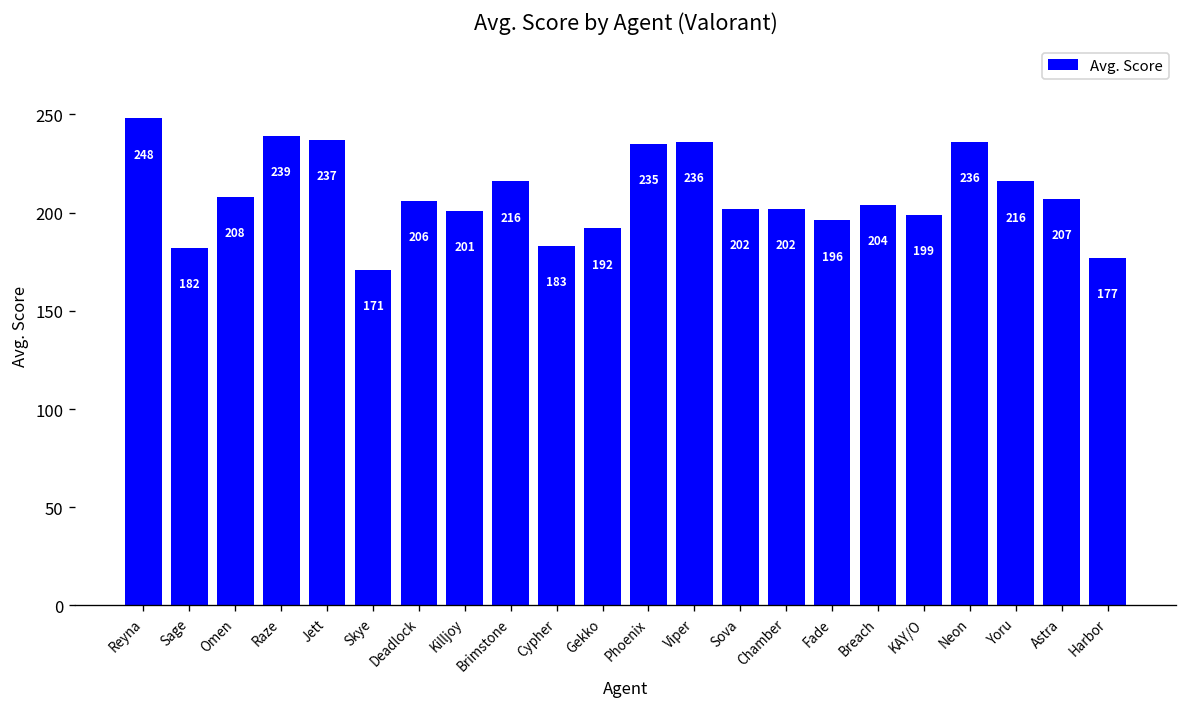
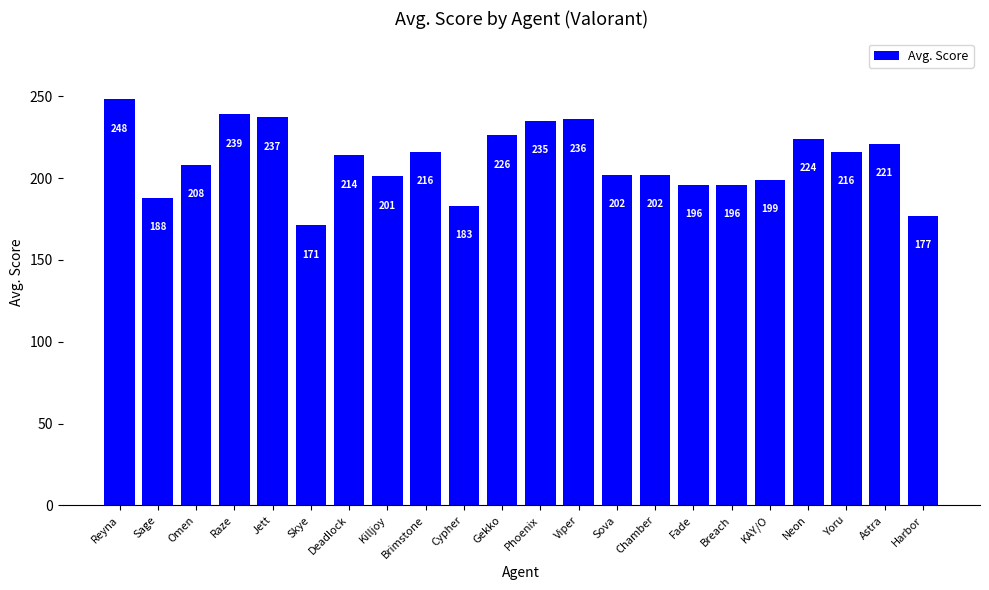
  {
    "Reyna": 248,
-   "Sage": 182,
+   "Sage": 188,
    "Omen": 208,
    "Raze": 239,
    "Jett": 237,
    "Skye": 171,
-   "Deadlock": 206,
+   "Deadlock": 214,
    "Killjoy": 201,
    "Brimstone": 216,
    "Cypher": 183,
-   "Gekko": 192,
+   "Gekko": 226,
    "Phoenix": 235,
    "Viper": 236,
    "Sova": 202,
    "Chamber": 202,
    "Fade": 196,
-   "Breach": 204,
+   "Breach": 196,
    "KAY/O": 199,
-   "Neon": 236,
+   "Neon": 224,
    "Yoru": 216,
-   "Astra": 207,
+   "Astra": 221,
    "Harbor": 177
  }
